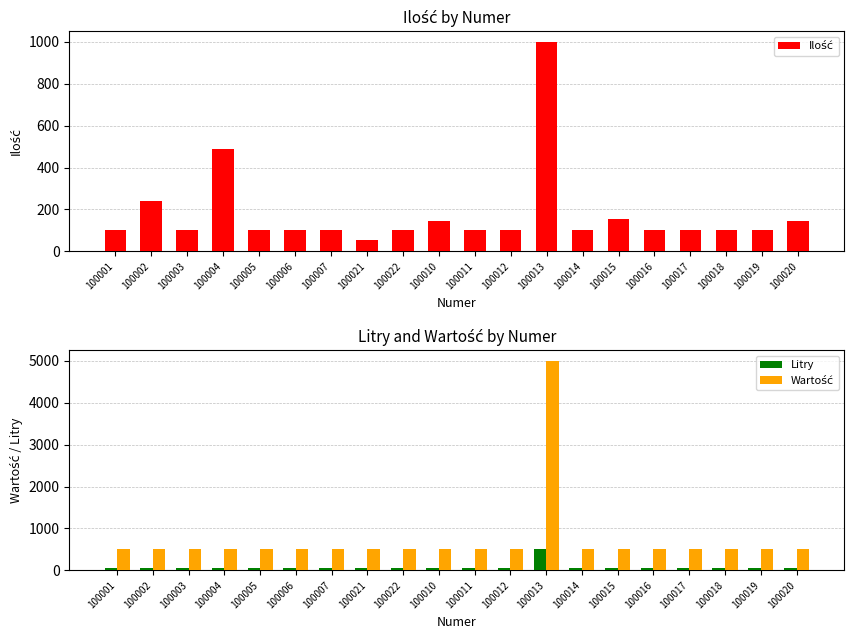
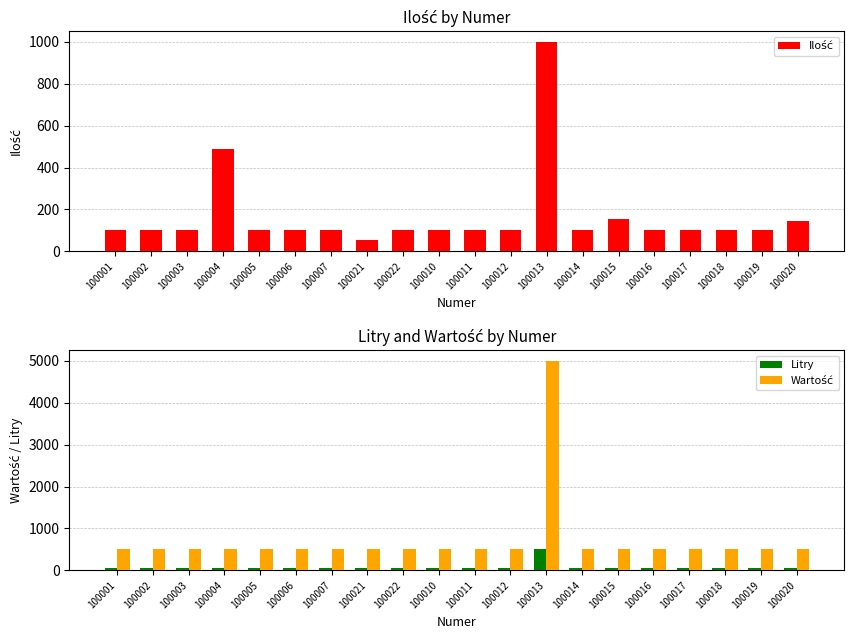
  {
    "Ilość by Numer": {
      "100001": 100,
-     "100002": 240,
+     "100002": 100,
      "100003": 100,
      "100004": 490,
      "100005": 100,
      "100006": 100,
      "100007": 100,
      "100021": 60,
      "100022": 100,
-     "100010": 150,
+     "100010": 100,
      "100011": 100,
      "100012": 100,
      "100013": 1000,
      "100014": 100,
      "100015": 160,
      "100016": 100,
      "100017": 100,
      "100018": 100,
      "100019": 100,
      "100020": 150
    },
    "Litry and Wartość by Numer": {
      "Litry": {
        "100013": 500
      },
      "Wartość": {
        "100001": 500,
        "100002": 500,
        "100003": 500,
        "100004": 500,
        "100005": 500,
        "100006": 500,
        "100007": 500,
        "100021": 500,
        "100022": 500,
        "100010": 500,
        "100011": 500,
        "100012": 500,
        "100013": 5000,
        "100014": 500,
        "100015": 500,
        "100016": 500,
        "100017": 500,
        "100018": 500,
        "100019": 500,
        "100020": 500
      }
    }
  }
